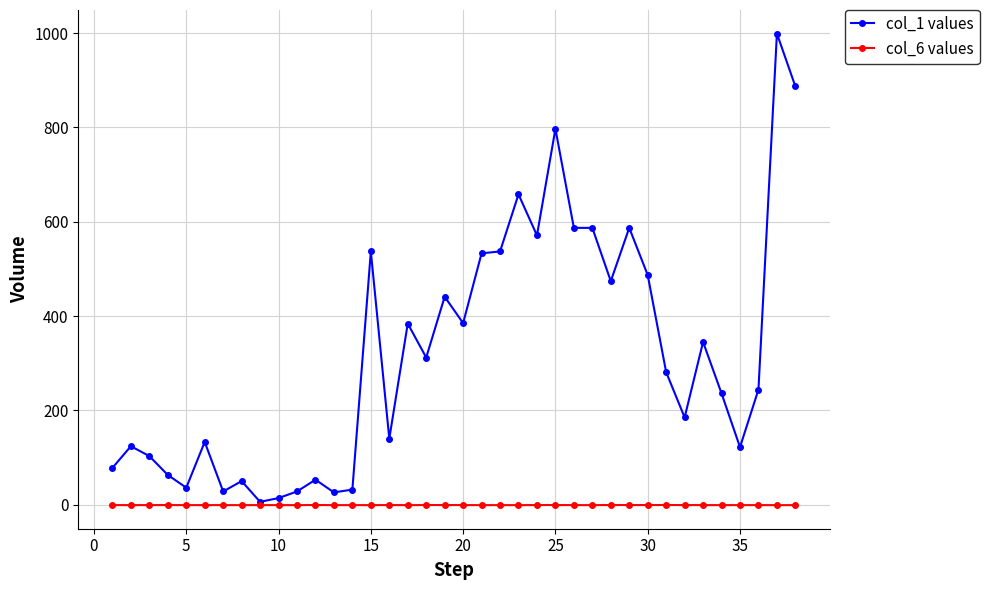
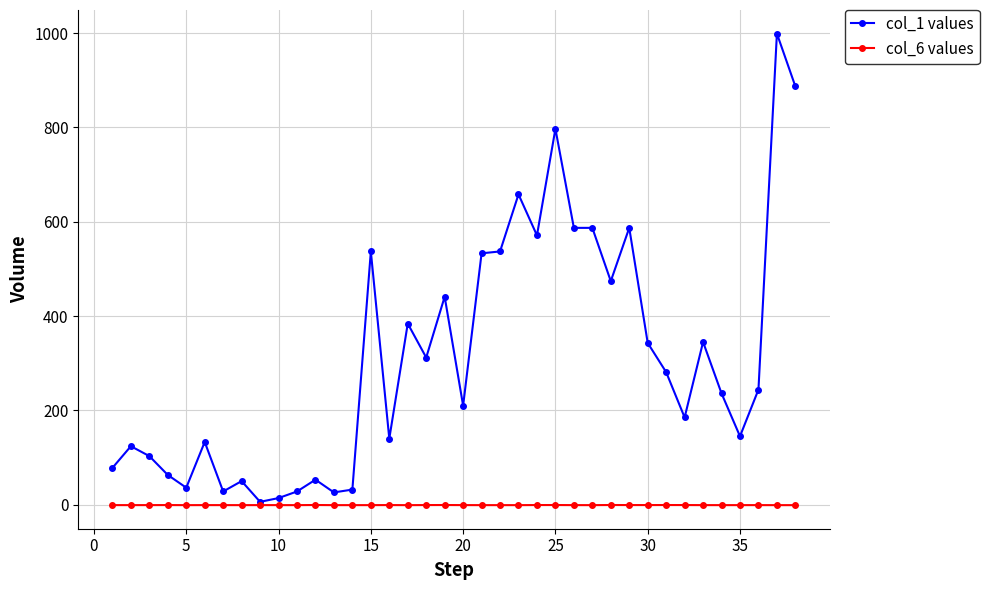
  {
    "col_1 values": {
      "5": 40,
      "10": 10,
      "15": 540,
-     "20": 390,
+     "20": 210,
      "25": 800,
-     "30": 490,
-     "35": 120
+     "30": 340,
+     "35": 150
    },
    "col_6 values": {
      "5": 0,
      "10": 0,
      "15": 0,
      "20": 0,
      "25": 0,
      "30": 0,
      "35": 0
    }
  }
